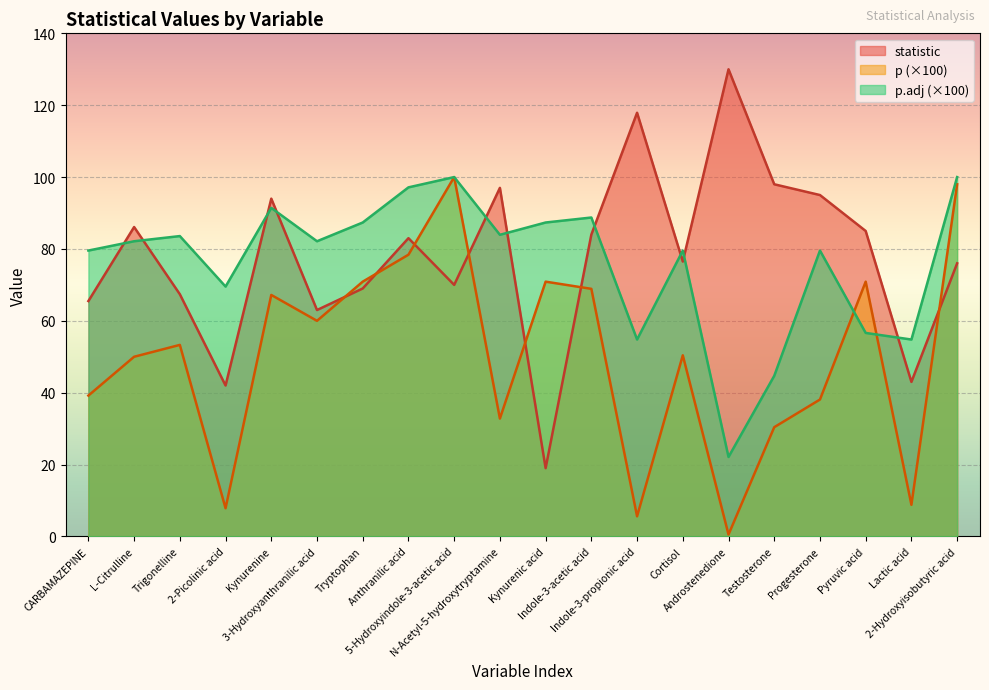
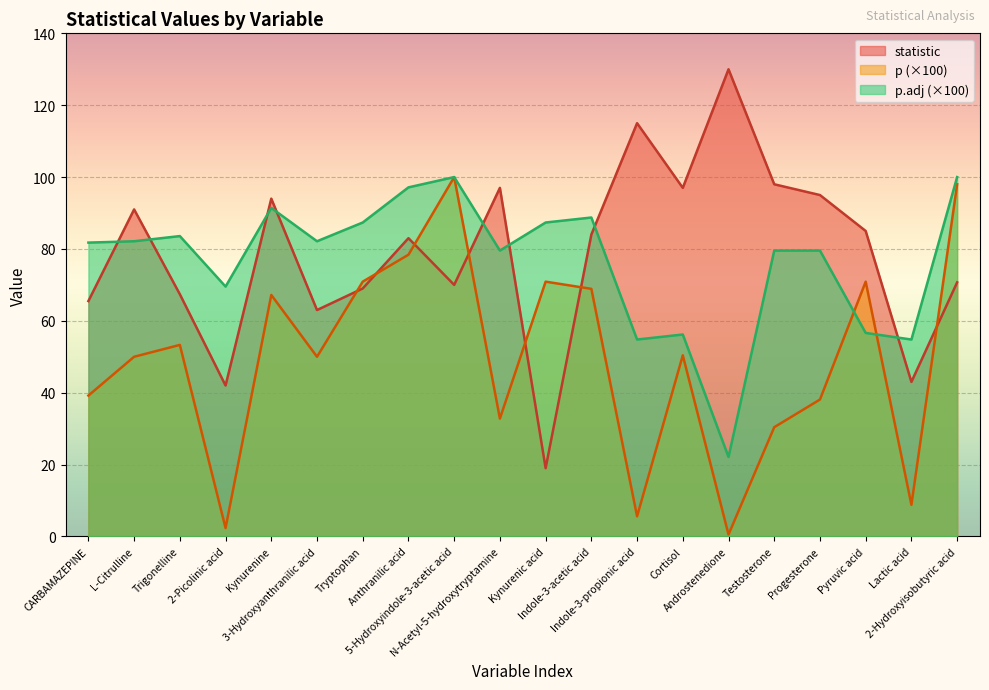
  {
    "statistic": {
      "CARBAMAZEPINE": 66,
-     "L-Citrulline": 86,
+     "L-Citrulline": 91,
      "Trigonelline": 67,
      "2-Picolinic acid": 42,
      "Kynurenine": 94,
      "3-Hydroxyanthranilic acid": 63,
      "Tryptophan": 69,
      "Anthranilic acid": 83,
      "5-Hydroxyindole-3-acetic acid": 70,
      "N-Acetyl-5-hydroxytryptamine": 97,
      "Kynurenic acid": 19,
      "Indole-3-acetic acid": 84,
-     "Indole-3-propionic acid": 118,
-     "Cortisol": 77,
+     "Indole-3-propionic acid": 115,
+     "Cortisol": 97,
      "Androstenedione": 130,
      "Testosterone": 98,
      "Progesterone": 95,
      "Pyruvic acid": 85,
      "Lactic acid": 43,
-     "2-Hydroxyisobutyric acid": 76
+     "2-Hydroxyisobutyric acid": 71
    },
    "p (×100)": {
      "CARBAMAZEPINE": 39,
      "L-Citrulline": 50,
      "Trigonelline": 53,
-     "2-Picolinic acid": 8,
+     "2-Picolinic acid": 2,
      "Kynurenine": 67,
-     "3-Hydroxyanthranilic acid": 60,
+     "3-Hydroxyanthranilic acid": 50,
      "Tryptophan": 71,
      "Anthranilic acid": 78,
      "N-Acetyl-5-hydroxytryptamine": 33,
      "Kynurenic acid": 71,
      "Indole-3-acetic acid": 69,
      "Indole-3-propionic acid": 6,
      "Cortisol": 50,
      "Androstenedione": 1,
      "Testosterone": 30,
      "Progesterone": 38,
      "Pyruvic acid": 71,
      "Lactic acid": 9,
      "2-Hydroxyisobutyric acid": 98
    },
    "p.adj (×100)": {
-     "CARBAMAZEPINE": 80,
+     "CARBAMAZEPINE": 82,
      "L-Citrulline": 82,
      "Trigonelline": 84,
      "2-Picolinic acid": 70,
      "Kynurenine": 91,
      "3-Hydroxyanthranilic acid": 82,
      "Tryptophan": 87,
      "Anthranilic acid": 97,
-     "N-Acetyl-5-hydroxytryptamine": 84,
+     "N-Acetyl-5-hydroxytryptamine": 80,
      "Kynurenic acid": 87,
      "Indole-3-acetic acid": 89,
      "Indole-3-propionic acid": 55,
-     "Cortisol": 80,
+     "Cortisol": 56,
      "Androstenedione": 22,
-     "Testosterone": 45,
+     "Testosterone": 80,
      "Progesterone": 80,
      "Pyruvic acid": 57,
      "Lactic acid": 55,
      "2-Hydroxyisobutyric acid": 100
    }
  }
